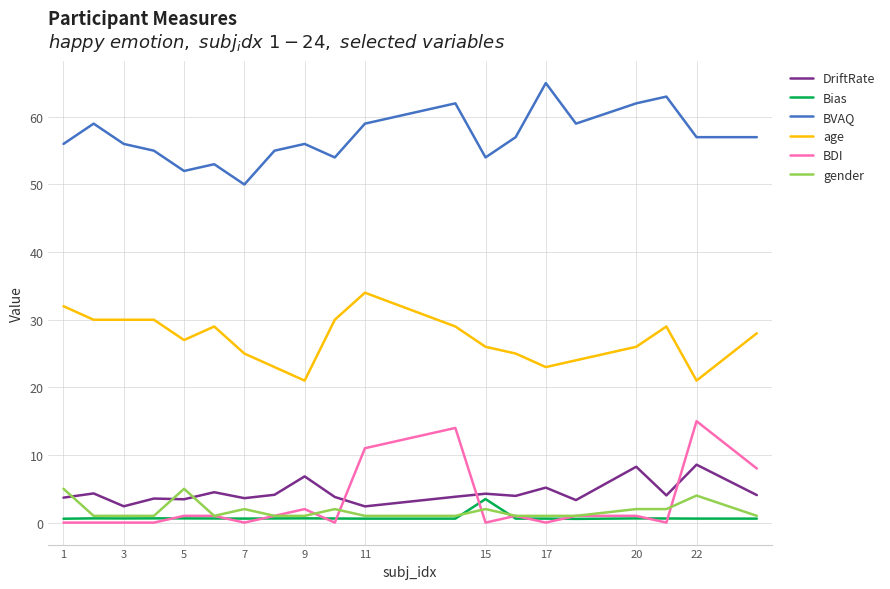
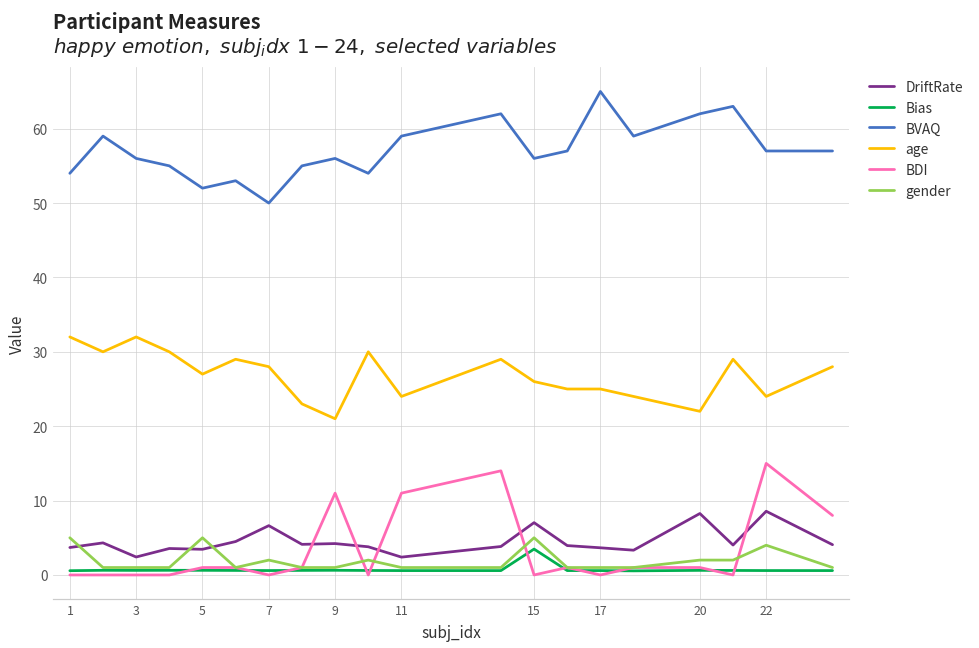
  {
    "DriftRate": {
      "1": 4,
      "3": 2,
      "5": 3,
-     "7": 4,
-     "9": 7,
+     "7": 7,
+     "9": 4,
      "11": 2,
-     "15": 4,
-     "17": 5,
+     "15": 7,
+     "17": 4,
      "20": 8,
      "22": 9
    },
    "Bias": {
      "1": 1,
      "3": 1,
      "5": 1,
      "7": 1,
      "9": 1,
      "11": 1,
      "15": 3,
      "17": 1,
      "20": 1,
      "22": 1
    },
    "BVAQ": {
-     "1": 56,
+     "1": 54,
      "3": 56,
      "5": 52,
      "7": 50,
      "9": 56,
      "11": 59,
-     "15": 54,
+     "15": 56,
      "17": 65,
      "20": 62,
      "22": 57
    },
    "age": {
      "1": 32,
-     "3": 30,
+     "3": 32,
      "5": 27,
-     "7": 25,
+     "7": 28,
      "9": 21,
-     "11": 34,
+     "11": 24,
      "15": 26,
-     "17": 23,
-     "20": 26,
-     "22": 21
+     "17": 25,
+     "20": 22,
+     "22": 24
    },
    "BDI": {
      "1": 0,
      "3": 0,
      "5": 1,
      "7": 0,
-     "9": 2,
+     "9": 11,
      "11": 11,
      "15": 0,
      "17": 0,
      "20": 1,
      "22": 15
    },
    "gender": {
      "1": 5,
      "3": 1,
      "5": 5,
      "7": 2,
      "9": 1,
      "11": 1,
-     "15": 2,
+     "15": 5,
      "17": 1,
      "20": 2,
      "22": 4
    }
  }
